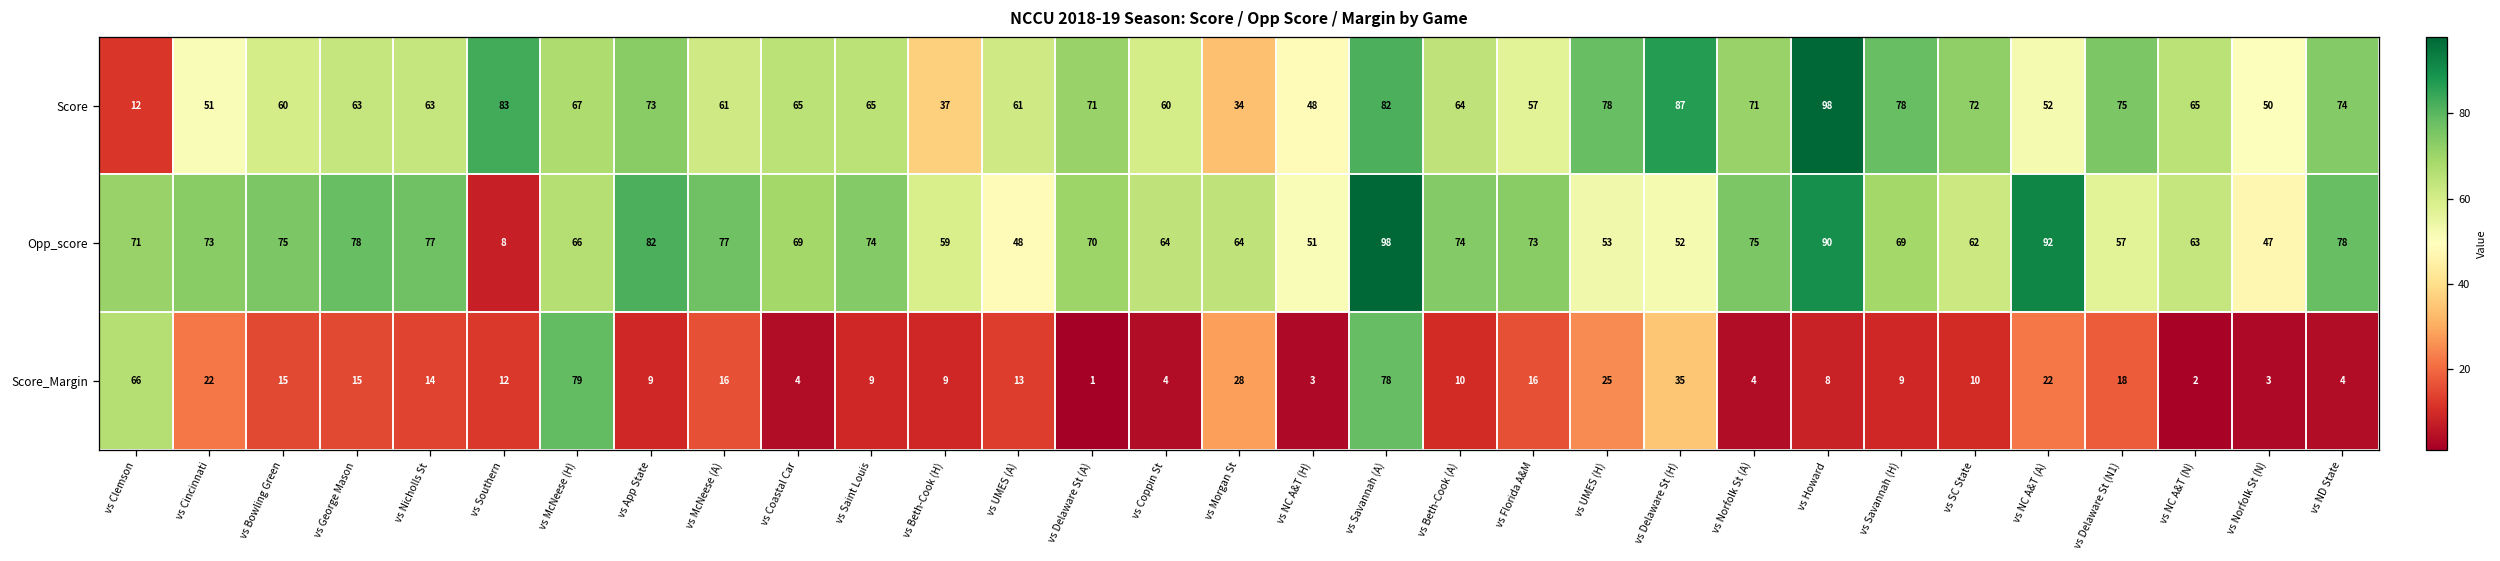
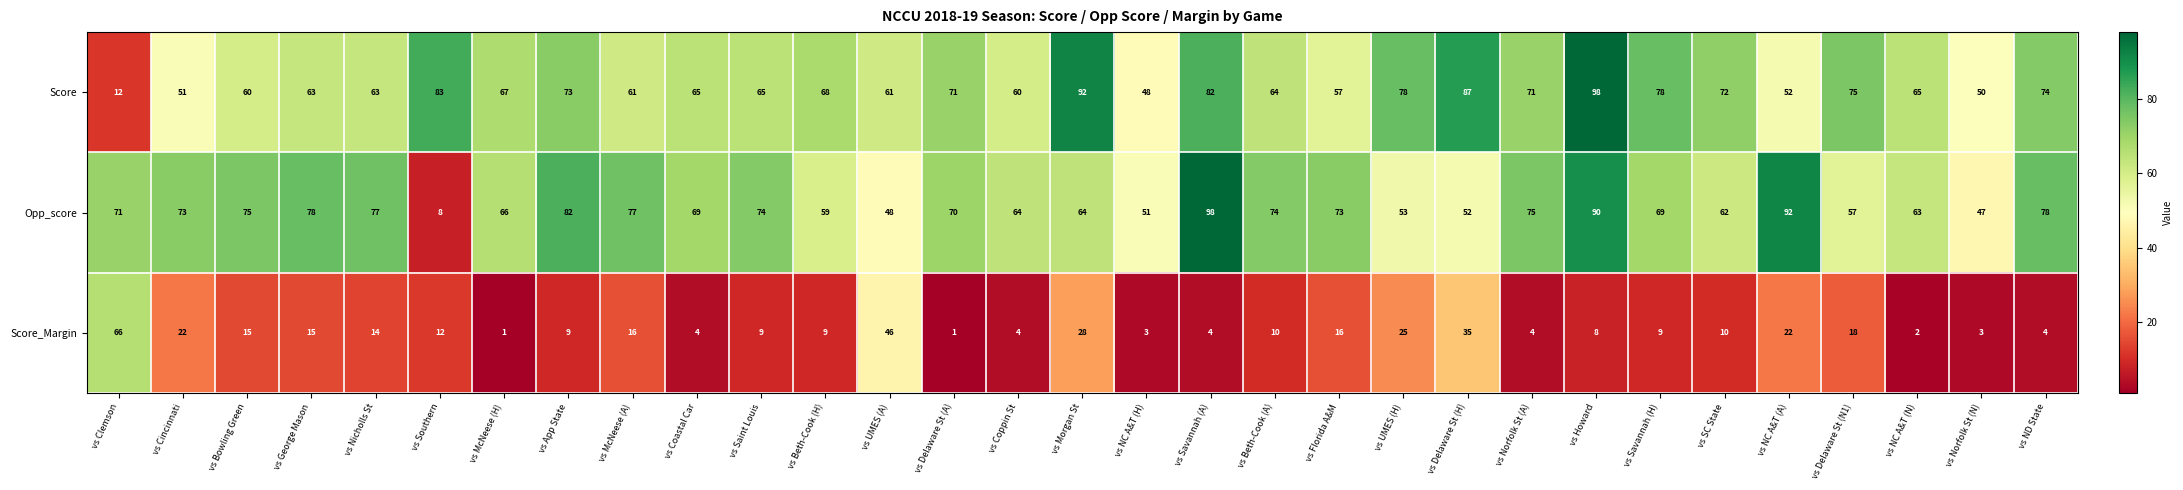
  {
    "Score": {
      "vs Clemson": 12,
      "vs Cincinnati": 51,
      "vs Bowling Green": 60,
      "vs George Mason": 63,
      "vs Nicholls St": 63,
      "vs Southern": 83,
      "vs McNeese (H)": 67,
      "vs App State": 73,
      "vs McNeese (A)": 61,
      "vs Coastal Car": 65,
      "vs Saint Louis": 65,
-     "vs Beth-Cook (H)": 37,
+     "vs Beth-Cook (H)": 68,
      "vs UMES (A)": 61,
      "vs Delaware St (A)": 71,
      "vs Coppin St": 60,
-     "vs Morgan St": 34,
+     "vs Morgan St": 92,
      "vs NC A&T (H)": 48,
      "vs Savannah (A)": 82,
      "vs Beth-Cook (A)": 64,
      "vs Florida A&M": 57,
      "vs UMES (H)": 78,
      "vs Delaware St (H)": 87,
      "vs Norfolk St (A)": 71,
      "vs Howard": 98,
      "vs Savannah (H)": 78,
      "vs SC State": 72,
      "vs NC A&T (A)": 52,
      "vs Delaware St (N1)": 75,
      "vs NC A&T (N)": 65,
      "vs Norfolk St (N)": 50,
      "vs ND State": 74
    },
    "Opp_score": {
      "vs Clemson": 71,
      "vs Cincinnati": 73,
      "vs Bowling Green": 75,
      "vs George Mason": 78,
      "vs Nicholls St": 77,
      "vs Southern": 8,
      "vs McNeese (H)": 66,
      "vs App State": 82,
      "vs McNeese (A)": 77,
      "vs Coastal Car": 69,
      "vs Saint Louis": 74,
      "vs Beth-Cook (H)": 59,
      "vs UMES (A)": 48,
      "vs Delaware St (A)": 70,
      "vs Coppin St": 64,
      "vs Morgan St": 64,
      "vs NC A&T (H)": 51,
      "vs Savannah (A)": 98,
      "vs Beth-Cook (A)": 74,
      "vs Florida A&M": 73,
      "vs UMES (H)": 53,
      "vs Delaware St (H)": 52,
      "vs Norfolk St (A)": 75,
      "vs Howard": 90,
      "vs Savannah (H)": 69,
      "vs SC State": 62,
      "vs NC A&T (A)": 92,
      "vs Delaware St (N1)": 57,
      "vs NC A&T (N)": 63,
      "vs Norfolk St (N)": 47,
      "vs ND State": 78
    },
    "Score_Margin": {
      "vs Clemson": 66,
      "vs Cincinnati": 22,
      "vs Bowling Green": 15,
      "vs George Mason": 15,
      "vs Nicholls St": 14,
      "vs Southern": 12,
-     "vs McNeese (H)": 79,
+     "vs McNeese (H)": 1,
      "vs App State": 9,
      "vs McNeese (A)": 16,
      "vs Coastal Car": 4,
      "vs Saint Louis": 9,
      "vs Beth-Cook (H)": 9,
-     "vs UMES (A)": 13,
+     "vs UMES (A)": 46,
      "vs Delaware St (A)": 1,
      "vs Coppin St": 4,
      "vs Morgan St": 28,
      "vs NC A&T (H)": 3,
-     "vs Savannah (A)": 78,
+     "vs Savannah (A)": 4,
      "vs Beth-Cook (A)": 10,
      "vs Florida A&M": 16,
      "vs UMES (H)": 25,
      "vs Delaware St (H)": 35,
      "vs Norfolk St (A)": 4,
      "vs Howard": 8,
      "vs Savannah (H)": 9,
      "vs SC State": 10,
      "vs NC A&T (A)": 22,
      "vs Delaware St (N1)": 18,
      "vs NC A&T (N)": 2,
      "vs Norfolk St (N)": 3,
      "vs ND State": 4
    }
  }
